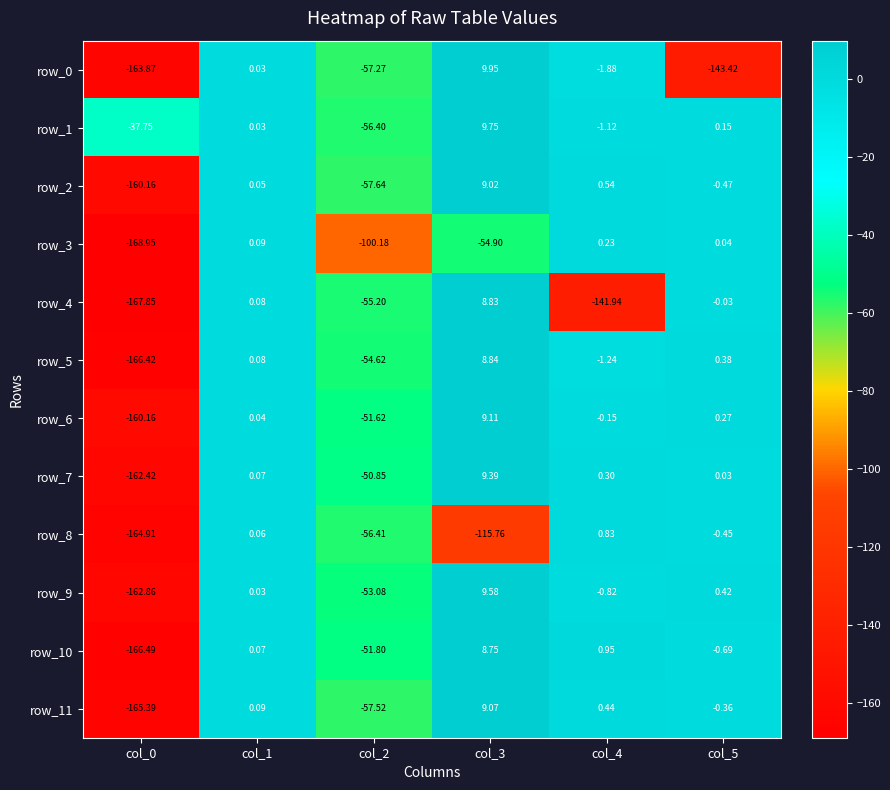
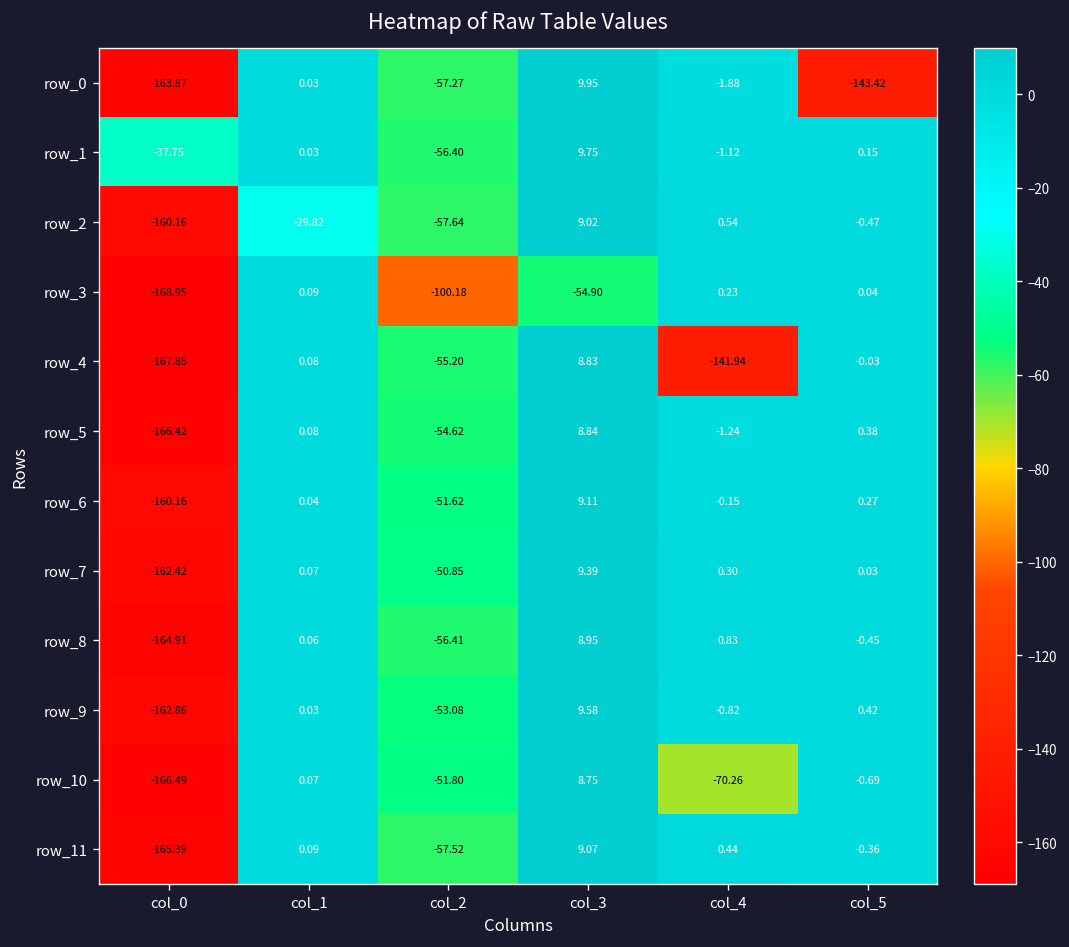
  {
    "row_0": {
      "col_0": -163.87,
      "col_1": 0.03,
      "col_2": -57.27,
      "col_3": 9.95,
      "col_4": -1.88,
      "col_5": -143.42
    },
    "row_1": {
      "col_0": -37.75,
      "col_1": 0.03,
      "col_2": -56.40,
      "col_3": 9.75,
      "col_4": -1.12,
      "col_5": 0.15
    },
    "row_2": {
      "col_0": -160.16,
-     "col_1": 0.05,
+     "col_1": -29.82,
      "col_2": -57.64,
      "col_3": 9.02,
      "col_4": 0.54,
      "col_5": -0.47
    },
    "row_3": {
      "col_0": -168.95,
      "col_1": 0.09,
      "col_2": -100.18,
      "col_3": -54.90,
      "col_4": 0.23,
      "col_5": 0.04
    },
    "row_4": {
      "col_0": -167.85,
      "col_1": 0.08,
      "col_2": -55.20,
      "col_3": 8.83,
      "col_4": -141.94,
      "col_5": -0.03
    },
    "row_5": {
      "col_0": -166.42,
      "col_1": 0.08,
      "col_2": -54.62,
      "col_3": 8.84,
      "col_4": -1.24,
      "col_5": 0.38
    },
    "row_6": {
      "col_0": -160.16,
      "col_1": 0.04,
      "col_2": -51.62,
      "col_3": 9.11,
      "col_4": -0.15,
      "col_5": 0.27
    },
    "row_7": {
      "col_0": -162.42,
      "col_1": 0.07,
      "col_2": -50.85,
      "col_3": 9.39,
      "col_4": 0.30,
      "col_5": 0.03
    },
    "row_8": {
      "col_0": -164.91,
      "col_1": 0.06,
      "col_2": -56.41,
-     "col_3": -115.76,
+     "col_3": 8.95,
      "col_4": 0.83,
      "col_5": -0.45
    },
    "row_9": {
      "col_0": -162.86,
      "col_1": 0.03,
      "col_2": -53.08,
      "col_3": 9.58,
      "col_4": -0.82,
      "col_5": 0.42
    },
    "row_10": {
      "col_0": -166.49,
      "col_1": 0.07,
      "col_2": -51.80,
      "col_3": 8.75,
-     "col_4": 0.95,
+     "col_4": -70.26,
      "col_5": -0.69
    },
    "row_11": {
      "col_0": -165.39,
      "col_1": 0.09,
      "col_2": -57.52,
      "col_3": 9.07,
      "col_4": 0.44,
      "col_5": -0.36
    }
  }
